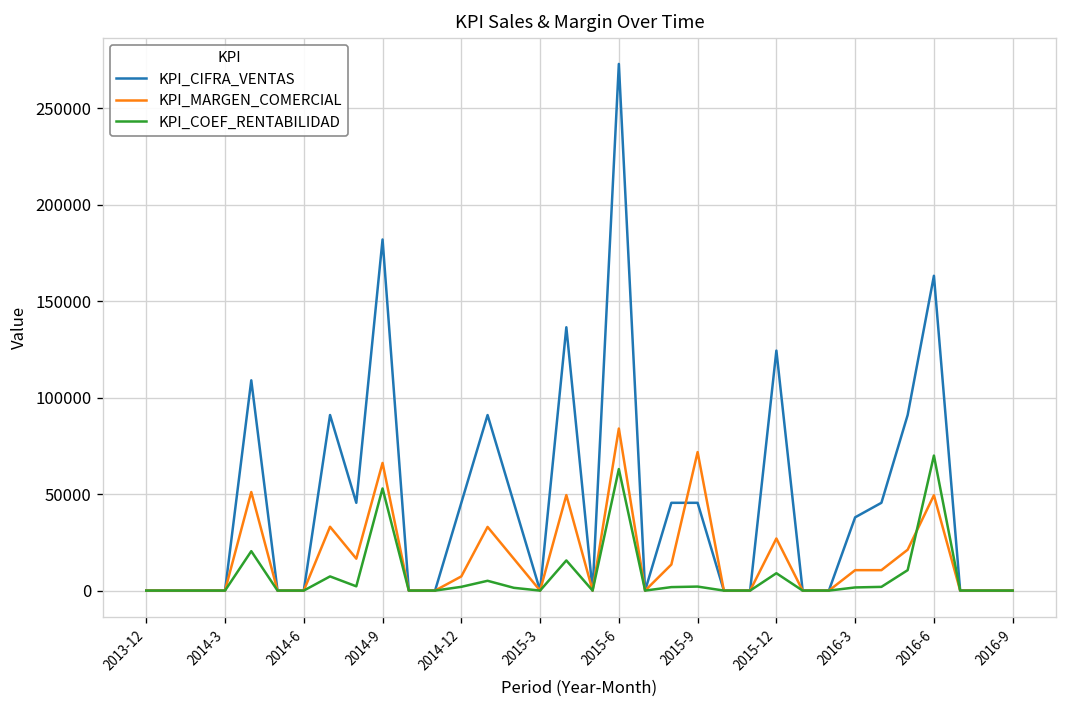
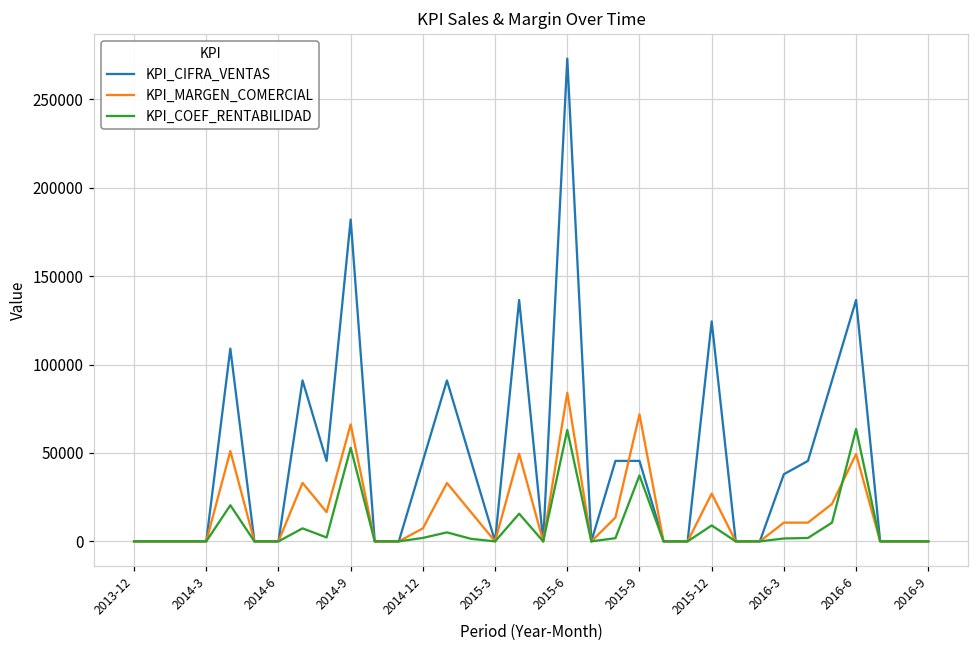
  {
    "KPI_CIFRA_VENTAS": {
      "2014-9": 182000,
      "2014-12": 46000,
      "2015-6": 273000,
      "2015-9": 46000,
      "2015-12": 124000,
      "2016-3": 38000,
-     "2016-6": 163000
+     "2016-6": 137000
    },
    "KPI_MARGEN_COMERCIAL": {
      "2014-9": 66000,
      "2014-12": 7000,
      "2015-6": 84000,
      "2015-9": 72000,
      "2015-12": 27000,
      "2016-3": 11000,
      "2016-6": 49000
    },
    "KPI_COEF_RENTABILIDAD": {
      "2014-9": 53000,
      "2014-12": 2000,
      "2015-6": 63000,
-     "2015-9": 2000,
+     "2015-9": 37000,
      "2015-12": 9000,
      "2016-3": 2000,
-     "2016-6": 70000
+     "2016-6": 64000
    }
  }
